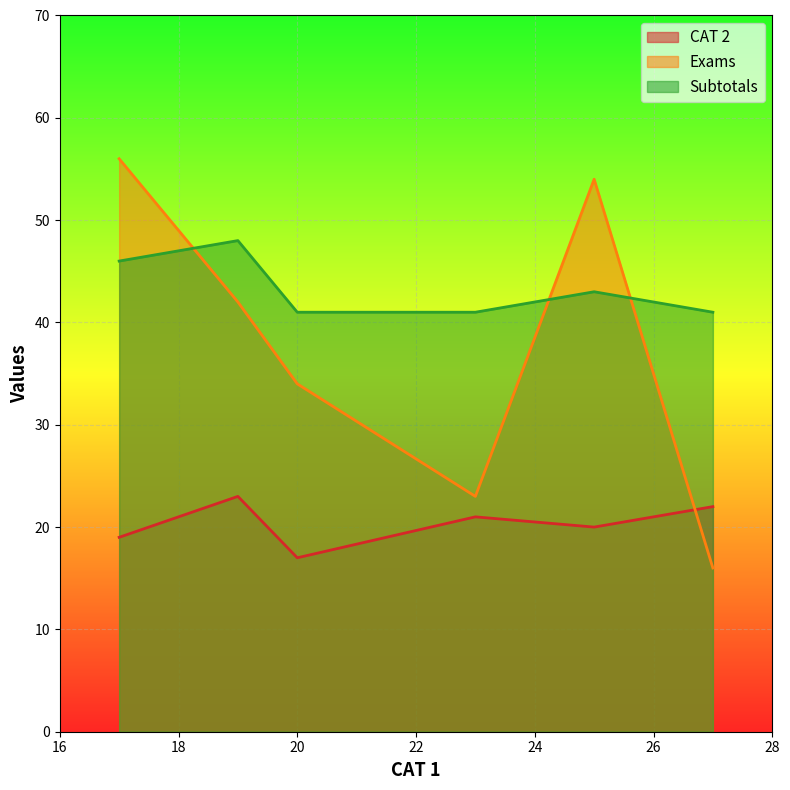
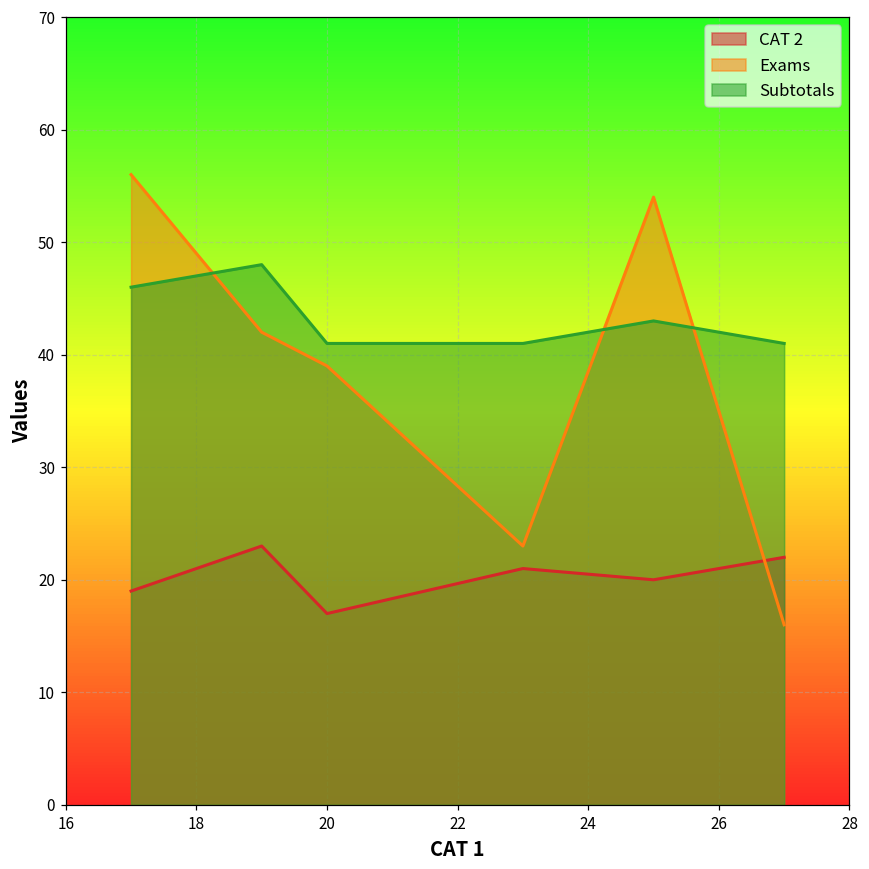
  {
    "CAT 2": {
      "20": 17
    },
    "Exams": {
-     "20": 34
+     "20": 39
    },
    "Subtotals": {
      "20": 41
    }
  }
